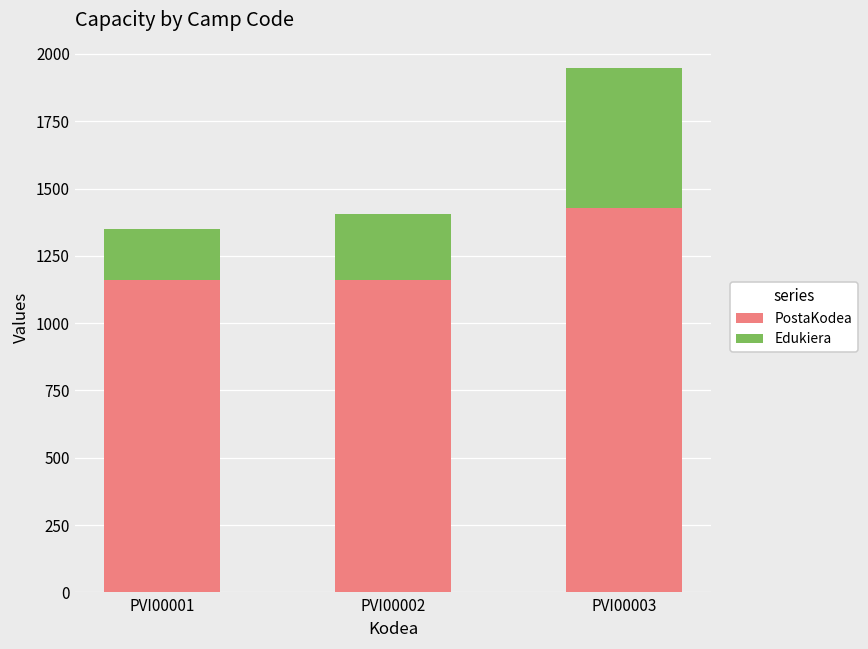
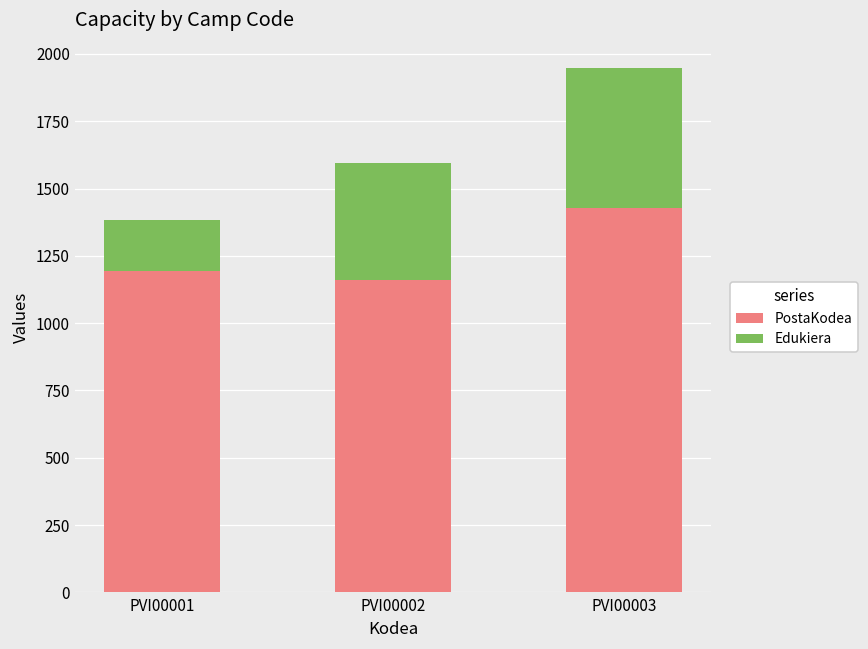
  {
    "PostaKodea": {
-     "PVI00001": 1160,
+     "PVI00001": 1200,
      "PVI00002": 1160,
      "PVI00003": 1430
    },
    "Edukiera": {
      "PVI00001": 190,
-     "PVI00002": 240,
+     "PVI00002": 430,
      "PVI00003": 520
    }
  }
